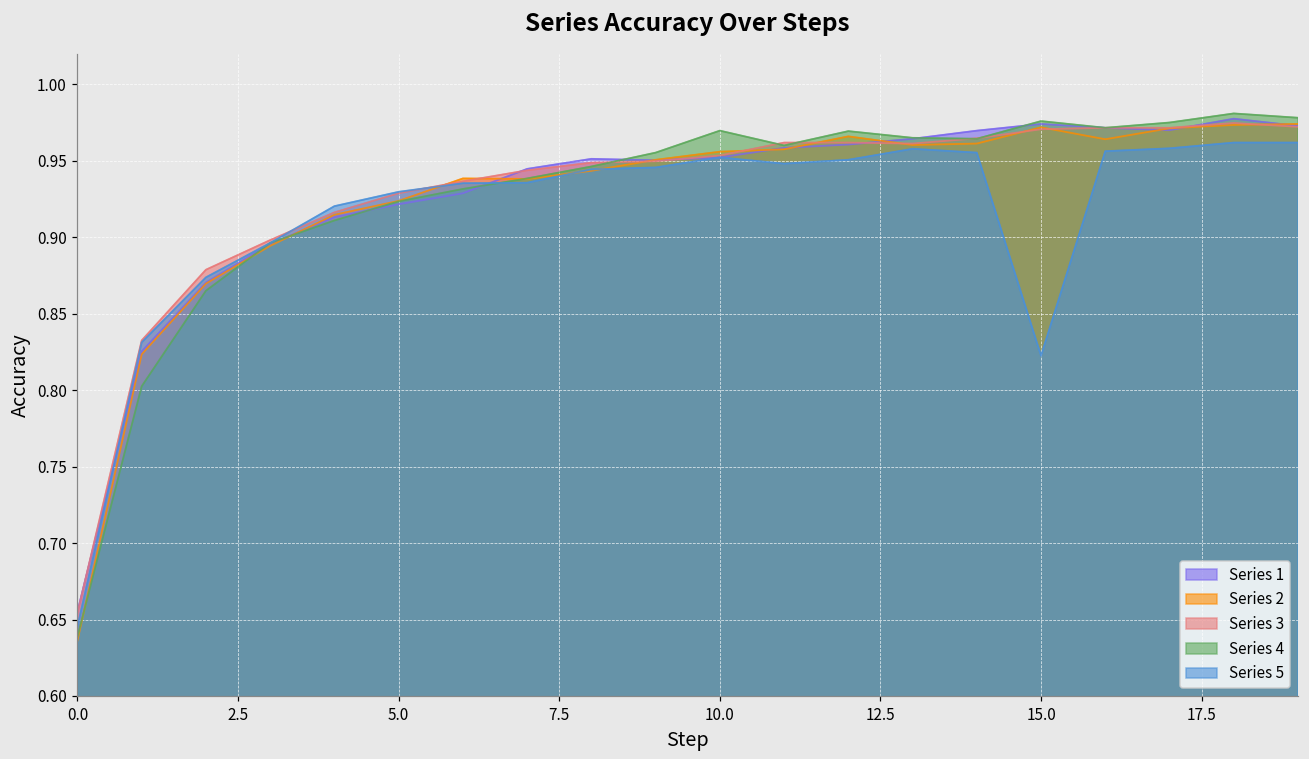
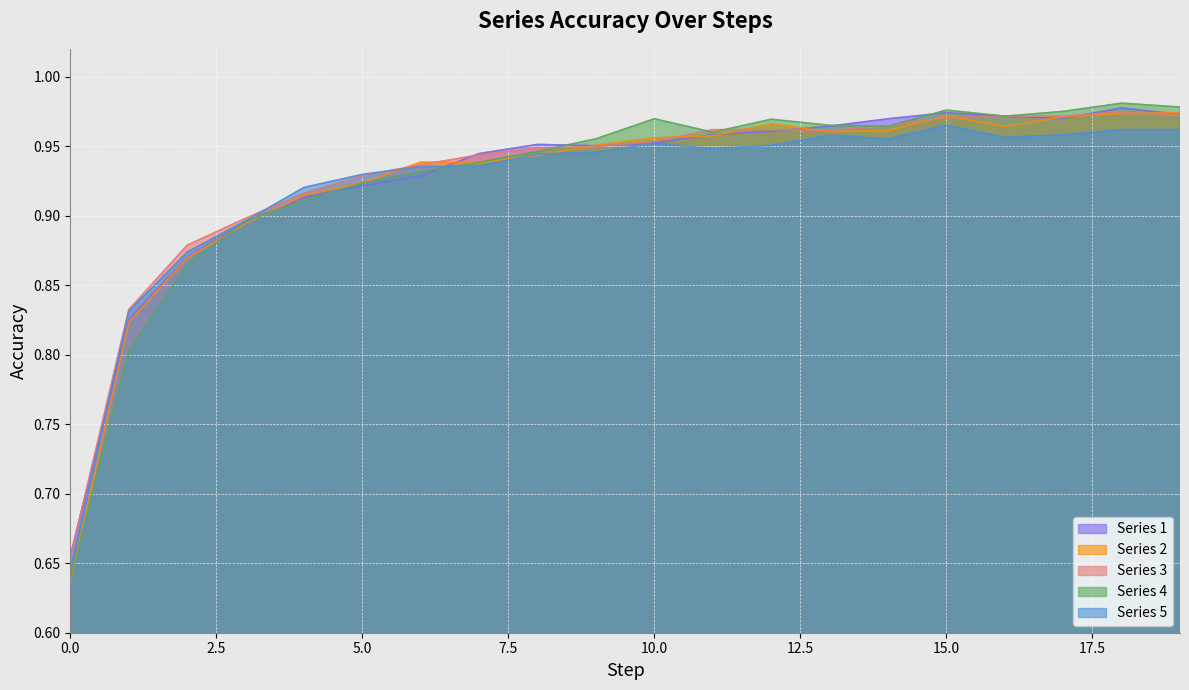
  {
    "Series 1": {
      "5.0": 0.922,
      "15.0": 0.974
    },
    "Series 2": {
      "0.0": 0.636,
      "10.0": 0.956
    },
    "Series 4": {
      "0.0": 0.639,
      "10.0": 0.970,
      "15.0": 0.976
    },
    "Series 5": {
      "0.0": 0.645,
-     "15.0": 0.823
+     "15.0": 0.965
    }
  }
